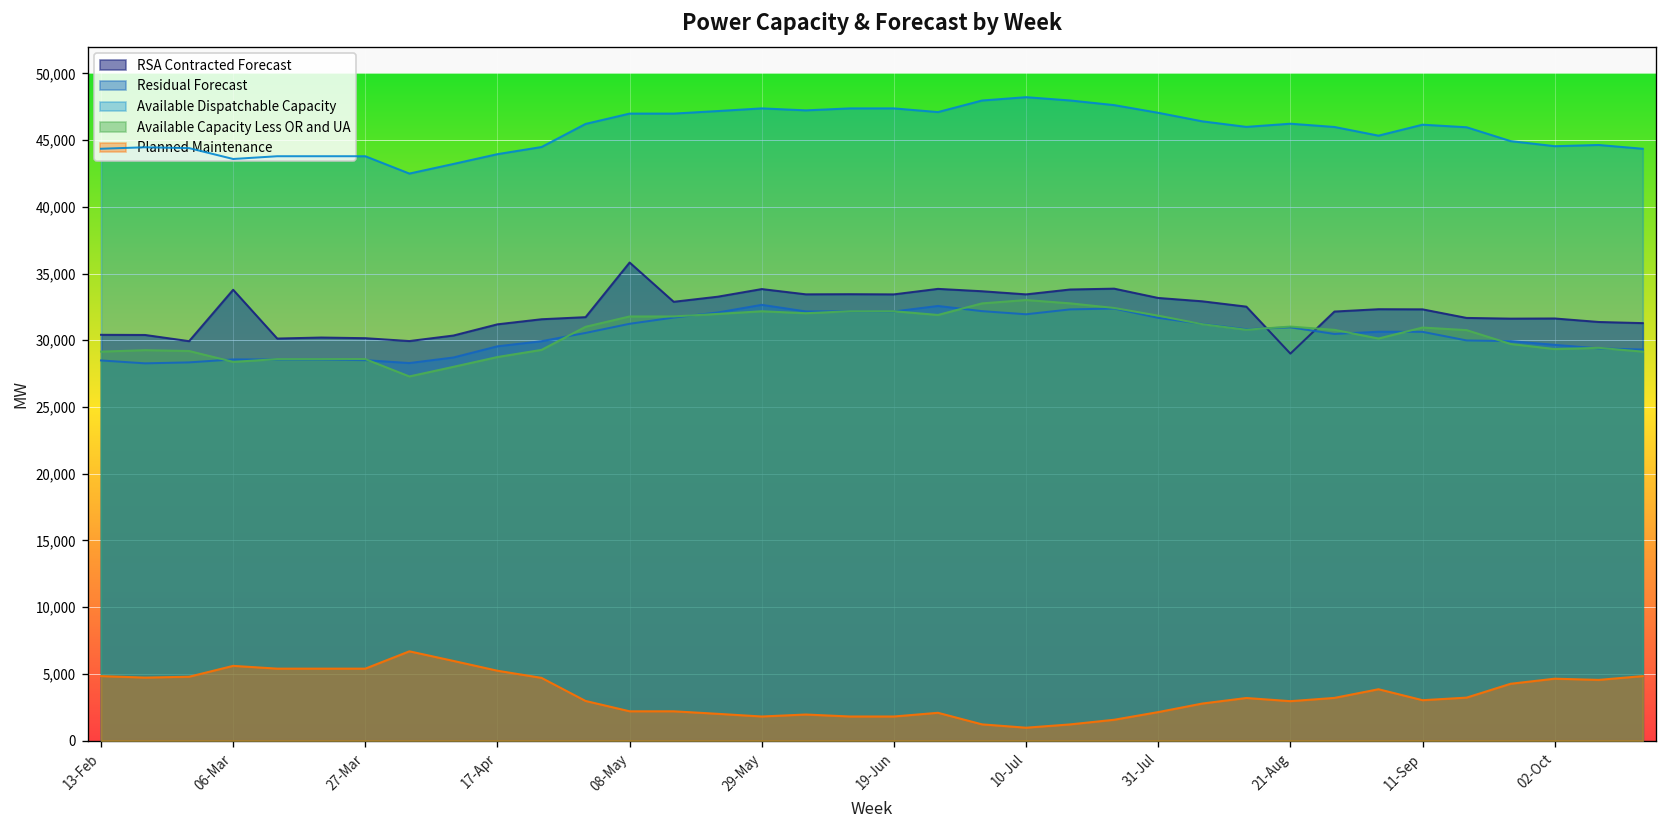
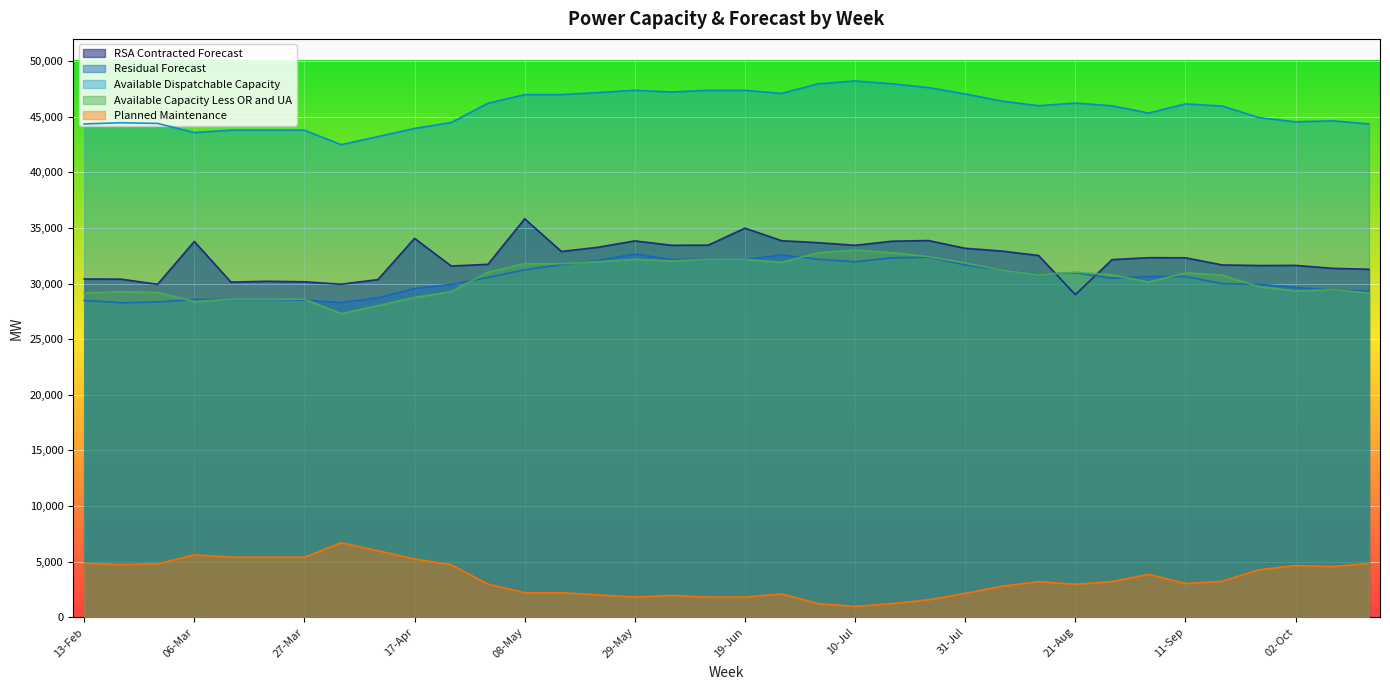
  {
    "RSA Contracted Forecast": {
      "13-Feb": "30,400",
      "06-Mar": "33,800",
      "27-Mar": "30,200",
-     "17-Apr": "31,200",
+     "17-Apr": "34,100",
      "08-May": "35,800",
      "29-May": "33,800",
-     "19-Jun": "33,400",
+     "19-Jun": "35,000",
      "10-Jul": "33,400",
      "31-Jul": "33,200",
      "21-Aug": "29,000",
      "11-Sep": "32,300",
      "02-Oct": "31,600"
    },
    "Available Capacity Less OR and UA": {
      "13-Feb": "29,200",
      "17-Apr": "28,700",
      "08-May": "31,800",
      "29-May": "32,200",
      "10-Jul": "33,000",
      "11-Sep": "31,000",
      "02-Oct": "29,300"
    },
    "Planned Maintenance": {
      "13-Feb": "4,800",
      "06-Mar": "5,600",
      "27-Mar": "5,400",
      "17-Apr": "5,200",
      "08-May": "2,200",
      "29-May": "1,800",
      "19-Jun": "1,800",
      "10-Jul": "1,000",
      "31-Jul": "2,100",
      "21-Aug": "3,000",
      "11-Sep": "3,000",
      "02-Oct": "4,600"
    }
  }
